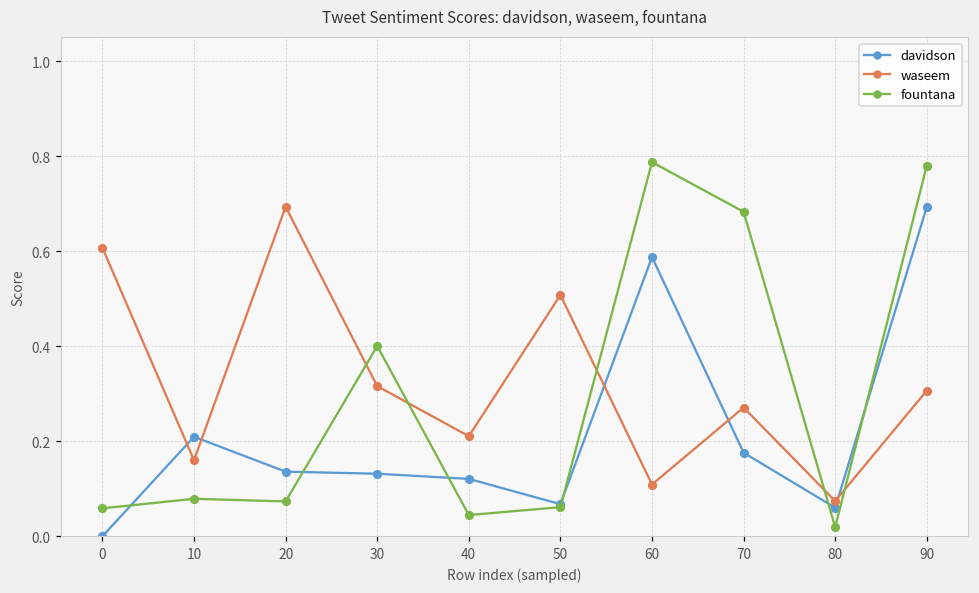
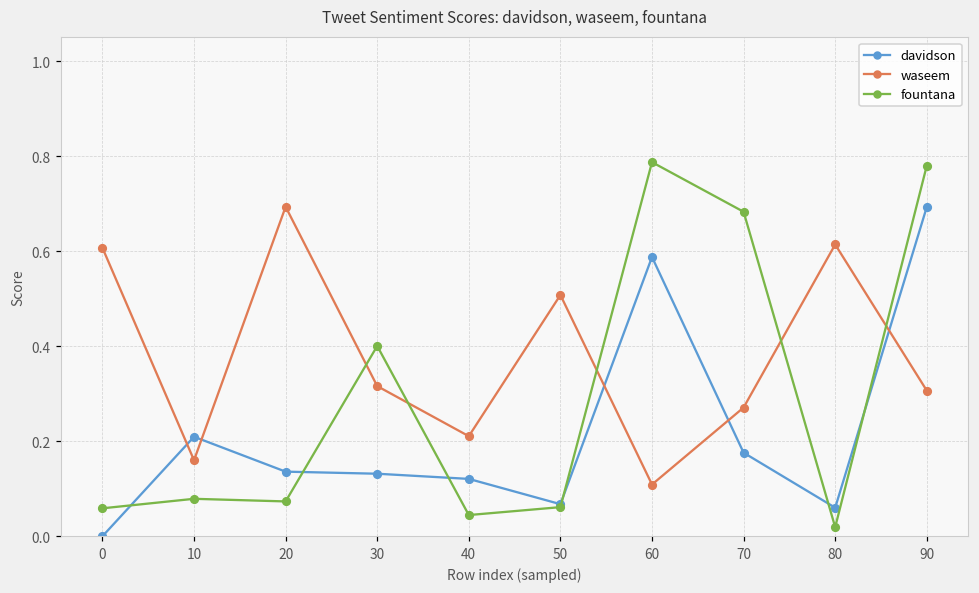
  {
    "davidson": {
      "0": 0.00,
      "10": 0.21,
      "20": 0.14,
      "30": 0.13,
      "40": 0.12,
      "50": 0.07,
      "60": 0.59,
      "70": 0.18,
      "80": 0.06,
      "90": 0.69
    },
    "waseem": {
      "0": 0.61,
      "10": 0.16,
      "20": 0.69,
      "30": 0.32,
      "40": 0.21,
      "50": 0.51,
      "60": 0.11,
      "70": 0.27,
-     "80": 0.07,
+     "80": 0.61,
      "90": 0.31
    },
    "fountana": {
      "0": 0.06,
      "10": 0.08,
      "20": 0.07,
      "30": 0.40,
      "40": 0.04,
      "50": 0.06,
      "60": 0.79,
      "70": 0.68,
      "80": 0.02,
      "90": 0.78
    }
  }
